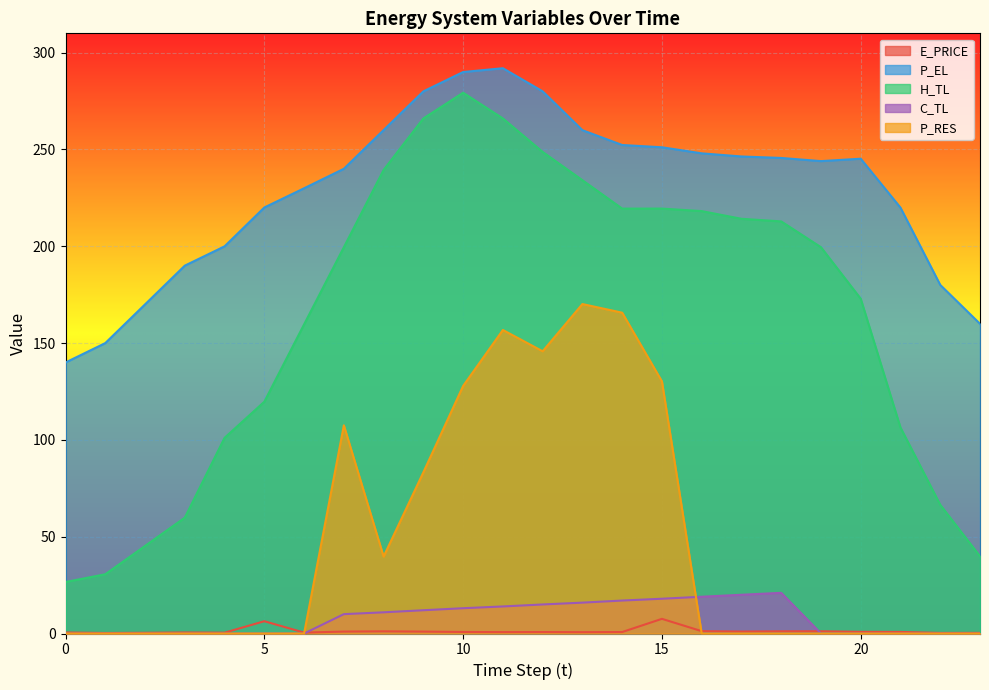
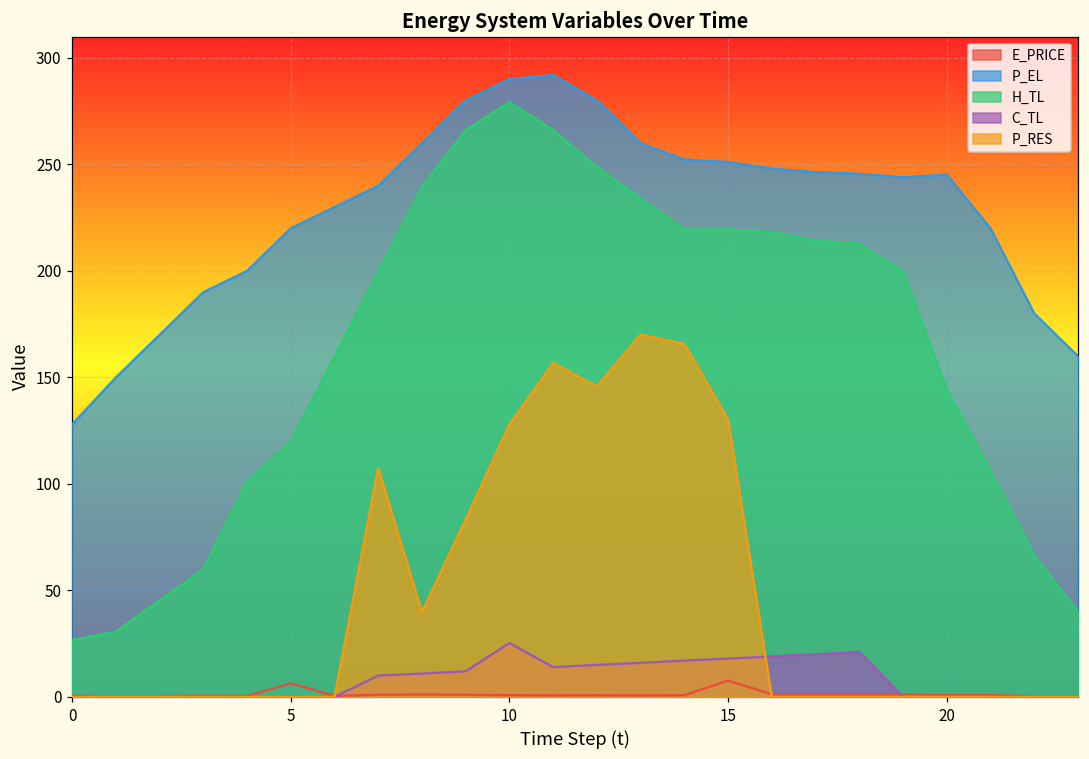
  {
    "E_PRICE": {
      "5": 6,
      "10": 1,
      "15": 8
    },
    "P_EL": {
-     "0": 140,
+     "0": 128,
      "5": 220,
      "10": 290,
      "15": 251,
      "20": 245
    },
    "H_TL": {
      "0": 27,
      "5": 120,
      "10": 279,
      "15": 219,
-     "20": 173
+     "20": 144
    },
    "C_TL": {
-     "10": 13,
+     "10": 25,
      "15": 18
    },
    "P_RES": {
      "10": 128,
      "15": 130
    }
  }
